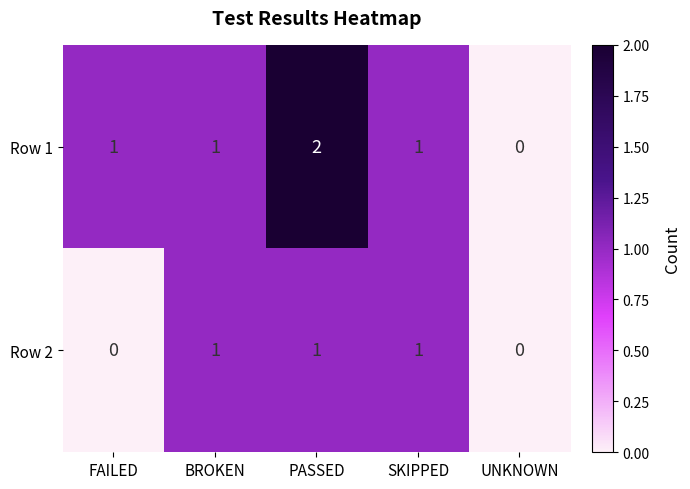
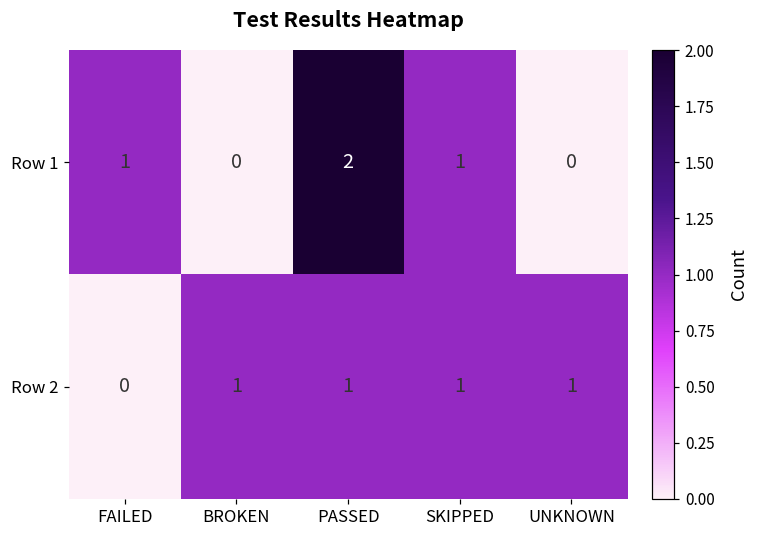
  {
    "Row 1": {
      "FAILED": 1,
-     "BROKEN": 1,
+     "BROKEN": 0,
      "PASSED": 2,
      "SKIPPED": 1,
      "UNKNOWN": 0
    },
    "Row 2": {
      "FAILED": 0,
      "BROKEN": 1,
      "PASSED": 1,
      "SKIPPED": 1,
-     "UNKNOWN": 0
+     "UNKNOWN": 1
    }
  }
